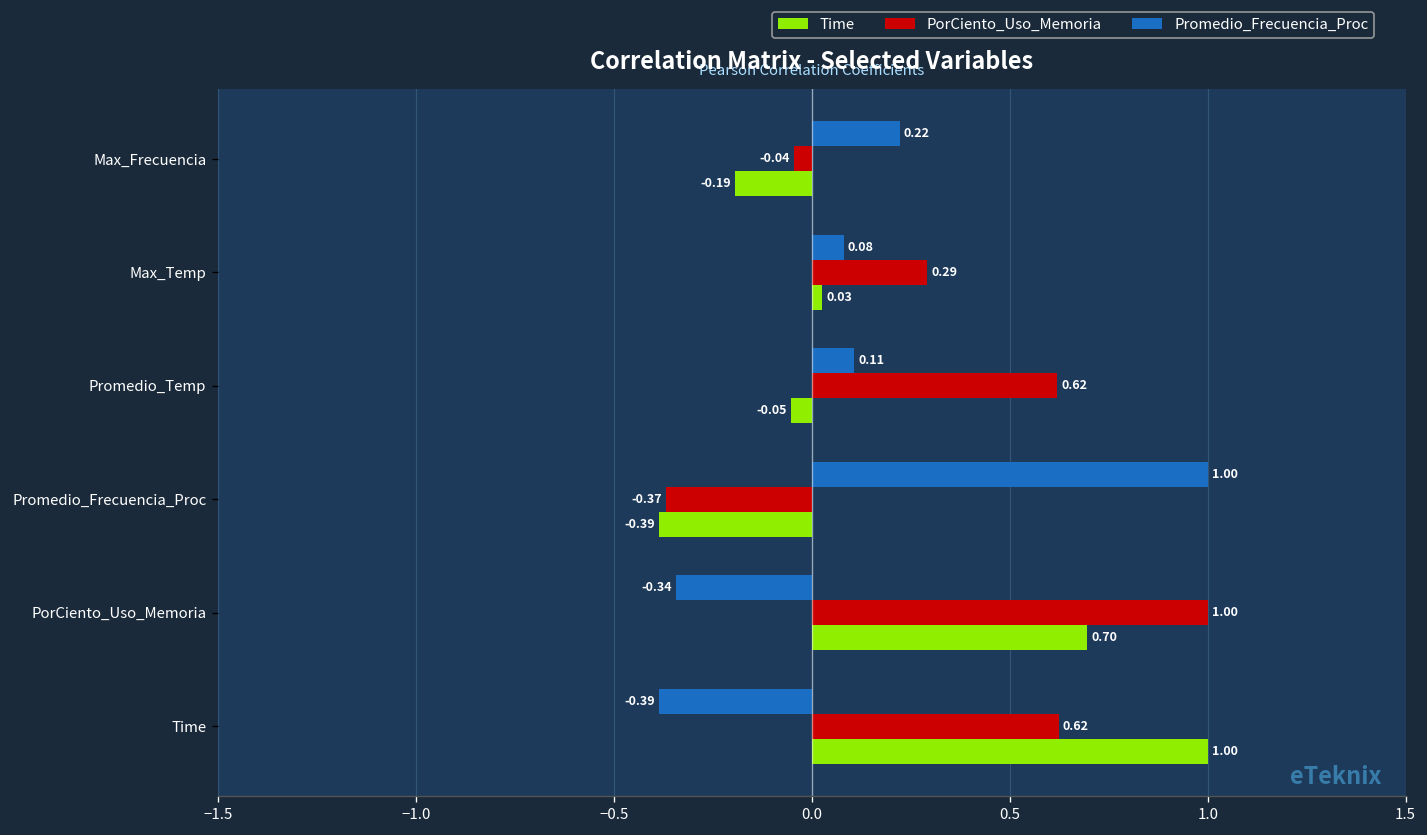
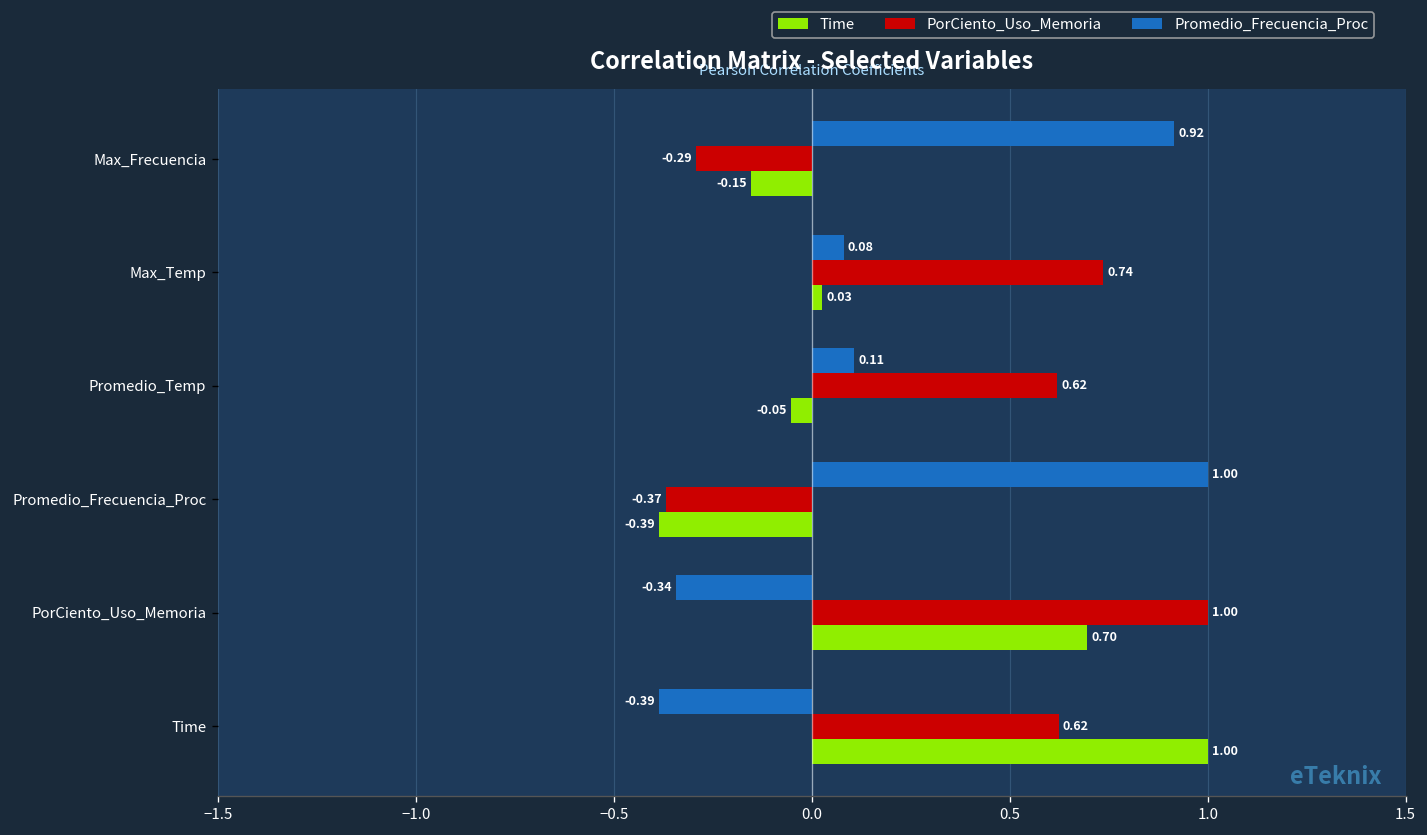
  {
    "Time": {
-     "Max_Frecuencia": -0.19,
+     "Max_Frecuencia": -0.15,
      "Max_Temp": 0.03,
      "Promedio_Temp": -0.05,
      "Promedio_Frecuencia_Proc": -0.39,
      "PorCiento_Uso_Memoria": 0.70,
      "Time": 1.00
    },
    "PorCiento_Uso_Memoria": {
-     "Max_Frecuencia": -0.04,
-     "Max_Temp": 0.29,
+     "Max_Frecuencia": -0.29,
+     "Max_Temp": 0.74,
      "Promedio_Temp": 0.62,
      "Promedio_Frecuencia_Proc": -0.37,
      "PorCiento_Uso_Memoria": 1.00,
      "Time": 0.62
    },
    "Promedio_Frecuencia_Proc": {
-     "Max_Frecuencia": 0.22,
+     "Max_Frecuencia": 0.92,
      "Max_Temp": 0.08,
      "Promedio_Temp": 0.11,
      "Promedio_Frecuencia_Proc": 1.00,
      "PorCiento_Uso_Memoria": -0.34,
      "Time": -0.39
    }
  }
